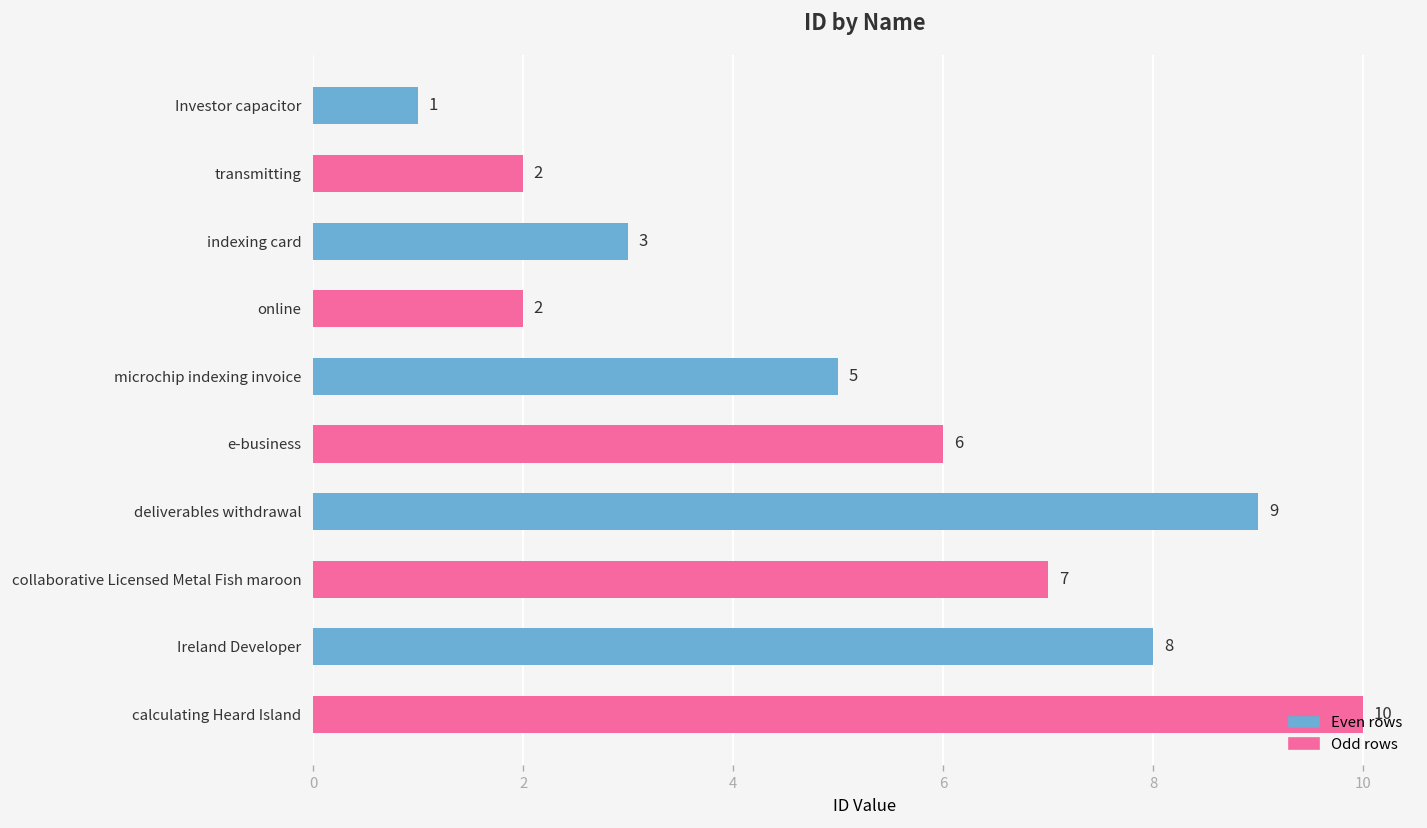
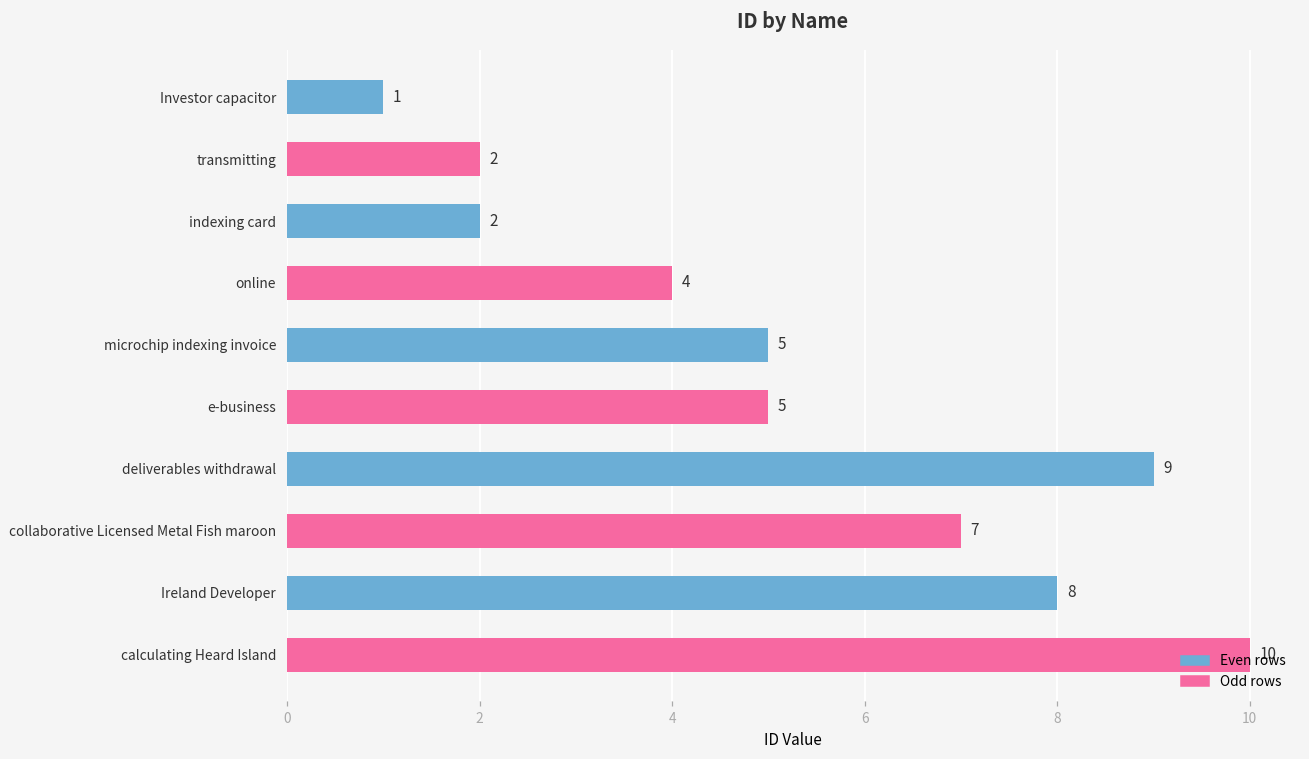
  {
    "Investor capacitor": 1,
    "transmitting": 2,
-   "indexing card": 3,
-   "online": 2,
+   "indexing card": 2,
+   "online": 4,
    "microchip indexing invoice": 5,
-   "e-business": 6,
+   "e-business": 5,
    "deliverables withdrawal": 9,
    "collaborative Licensed Metal Fish maroon": 7,
    "Ireland Developer": 8,
    "calculating Heard Island": 10
  }
